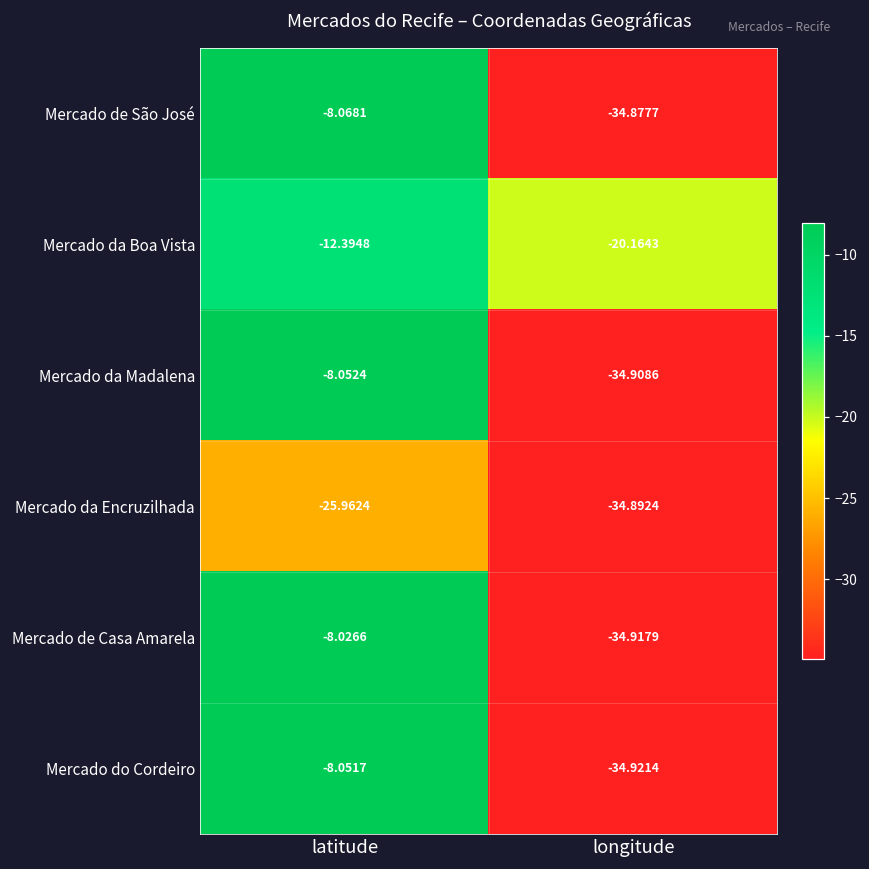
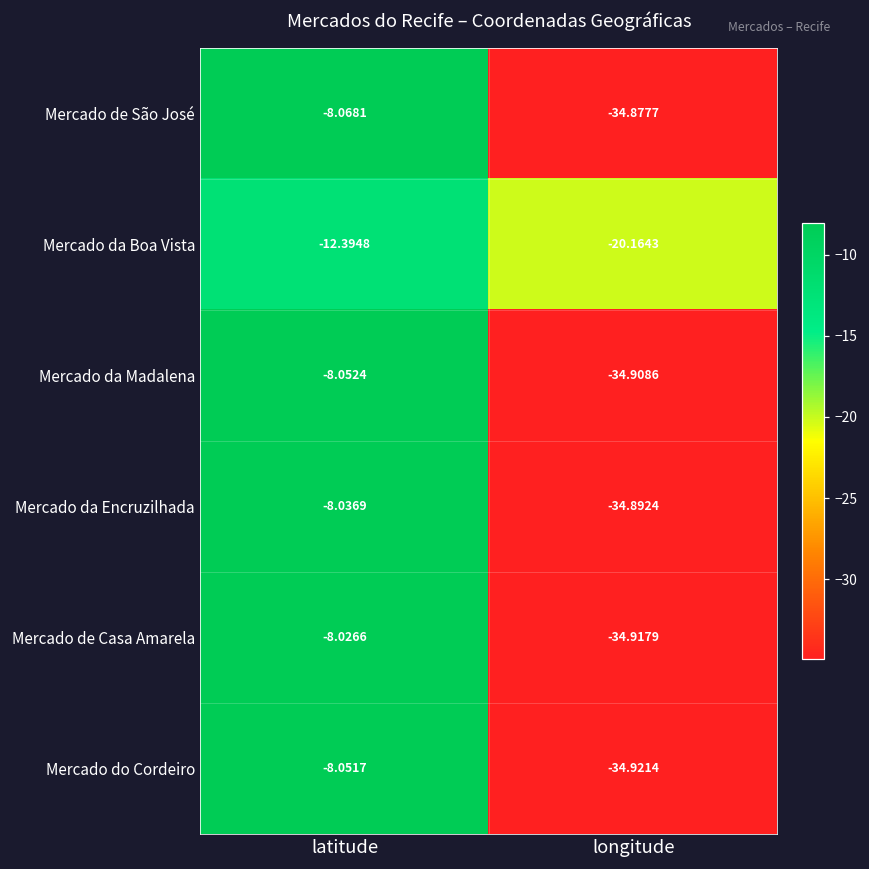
  {
    "Mercado de São José": {
      "latitude": -8.0681,
      "longitude": -34.8777
    },
    "Mercado da Boa Vista": {
      "latitude": -12.3948,
      "longitude": -20.1643
    },
    "Mercado da Madalena": {
      "latitude": -8.0524,
      "longitude": -34.9086
    },
    "Mercado da Encruzilhada": {
-     "latitude": -25.9624,
+     "latitude": -8.0369,
      "longitude": -34.8924
    },
    "Mercado de Casa Amarela": {
      "latitude": -8.0266,
      "longitude": -34.9179
    },
    "Mercado do Cordeiro": {
      "latitude": -8.0517,
      "longitude": -34.9214
    }
  }
